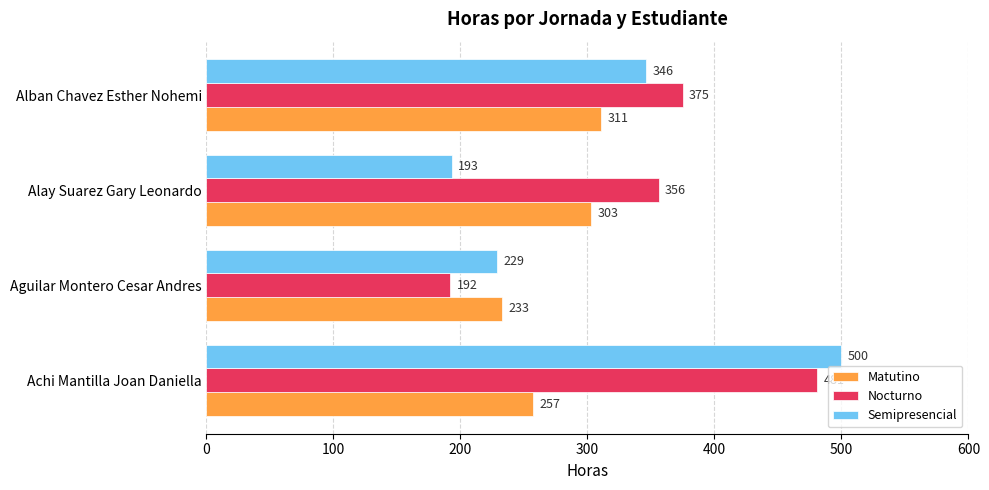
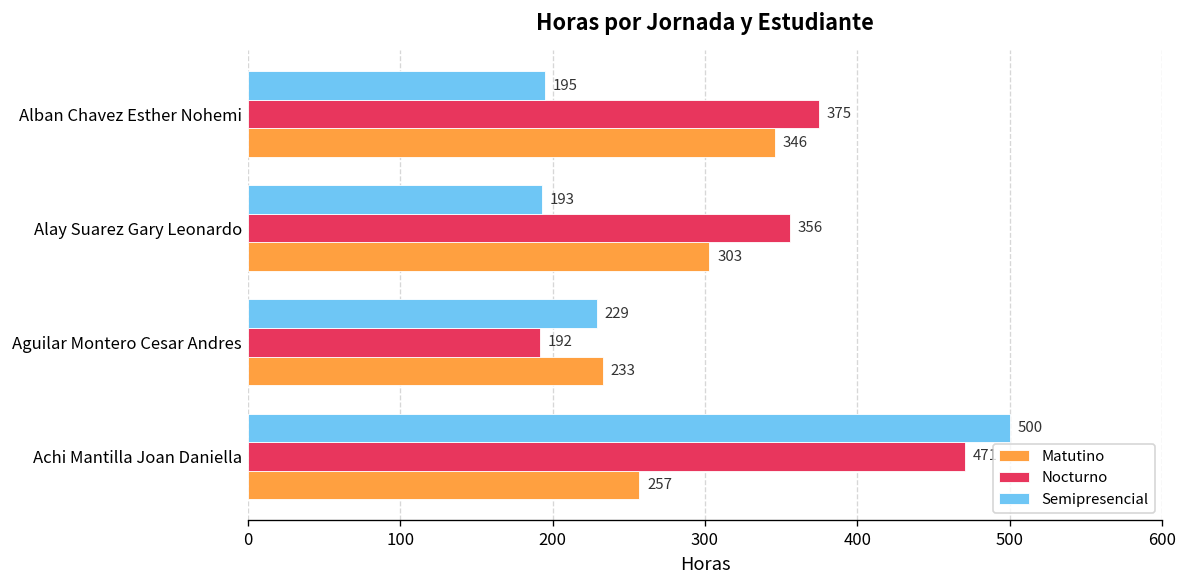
  {
    "Matutino": {
-     "Alban Chavez Esther Nohemi": 311,
+     "Alban Chavez Esther Nohemi": 346,
      "Alay Suarez Gary Leonardo": 303,
      "Aguilar Montero Cesar Andres": 233,
      "Achi Mantilla Joan Daniella": 257
    },
    "Nocturno": {
-     "Achi Mantilla Joan Daniella": 481
+     "Achi Mantilla Joan Daniella": 471
    },
    "Semipresencial": {
-     "Alban Chavez Esther Nohemi": 346,
+     "Alban Chavez Esther Nohemi": 195,
      "Alay Suarez Gary Leonardo": 193,
      "Aguilar Montero Cesar Andres": 229,
      "Achi Mantilla Joan Daniella": 500
    }
  }
